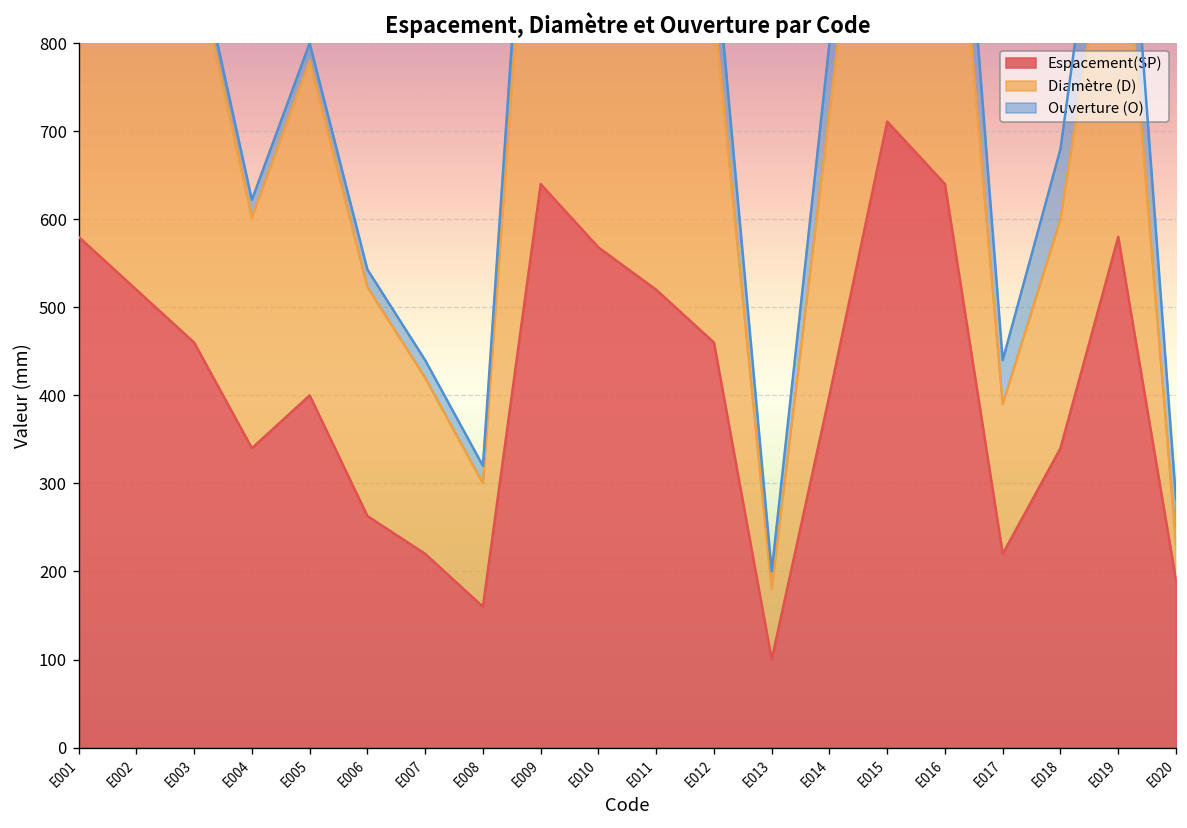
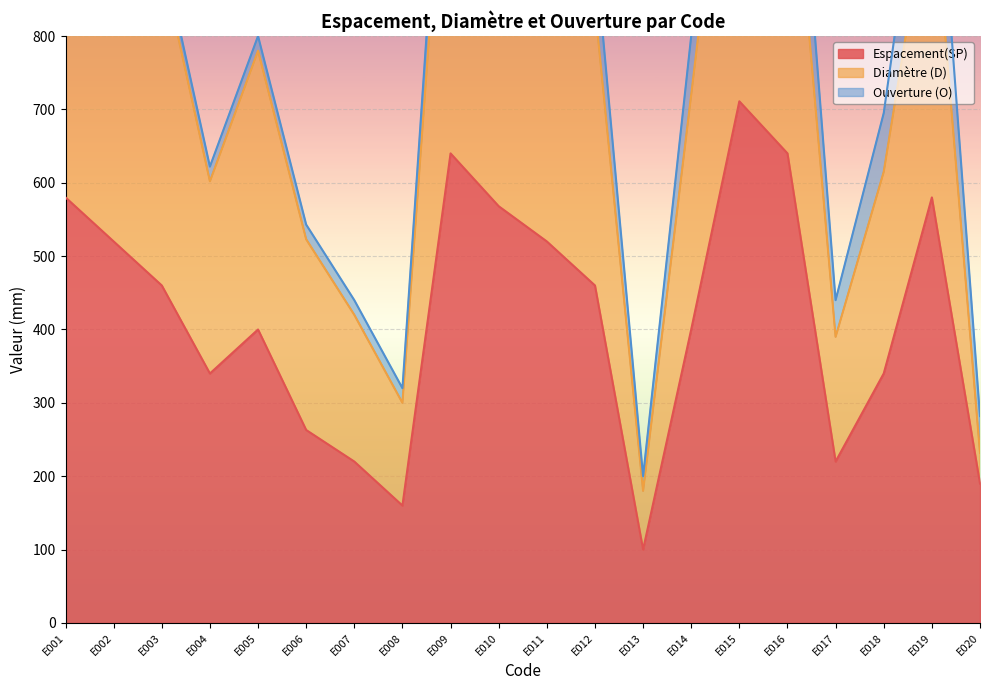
  {
    "Espacement(SP)": {
      "E001": 580,
      "E002": 520,
      "E003": 460,
      "E004": 340,
      "E005": 400,
      "E006": 260,
      "E007": 220,
      "E008": 160,
      "E009": 640,
      "E010": 570,
      "E011": 520,
      "E012": 460,
      "E013": 100,
      "E014": 400,
      "E015": 710,
      "E016": 640,
      "E017": 220,
      "E018": 340,
      "E019": 580,
      "E020": 190
    },
    "Diamètre (D)": {
      "E004": 260,
      "E005": 380,
      "E006": 260,
      "E007": 200,
      "E008": 140,
      "E013": 80,
      "E014": 320,
      "E017": 170,
-     "E018": 260,
+     "E018": 280,
      "E020": 40
    },
    "Ouverture (O)": {
      "E004": 20,
      "E005": 20,
      "E006": 20,
      "E007": 20,
      "E008": 20,
      "E013": 20,
      "E014": 80,
      "E017": 50,
      "E018": 80,
      "E020": 50
    }
  }
